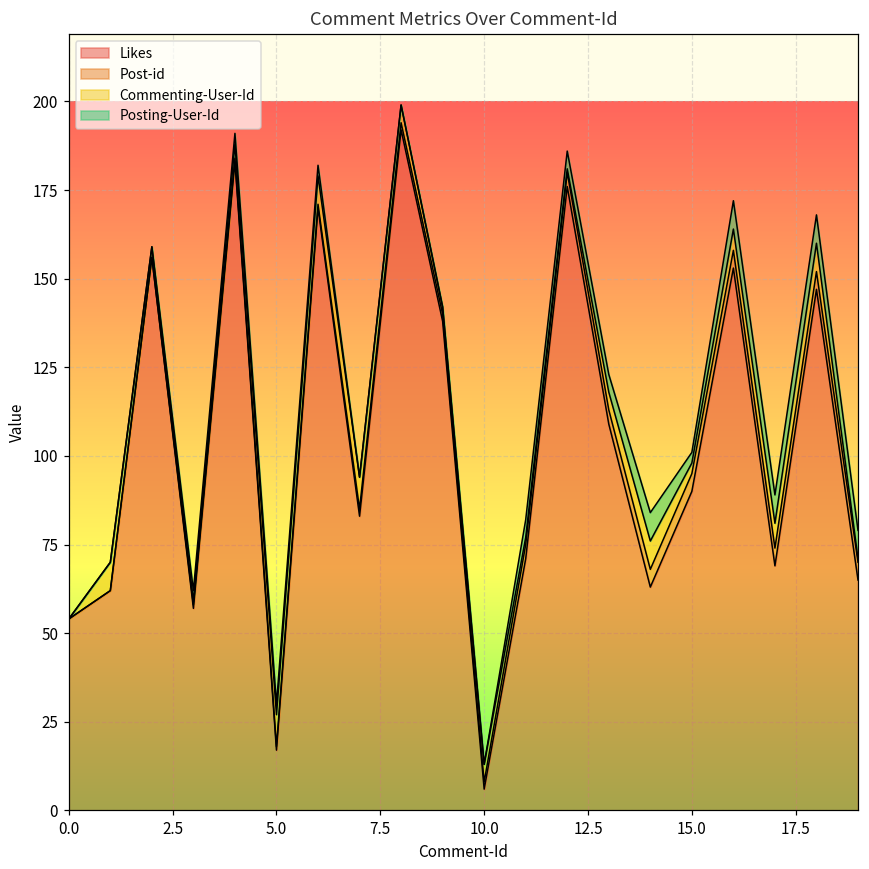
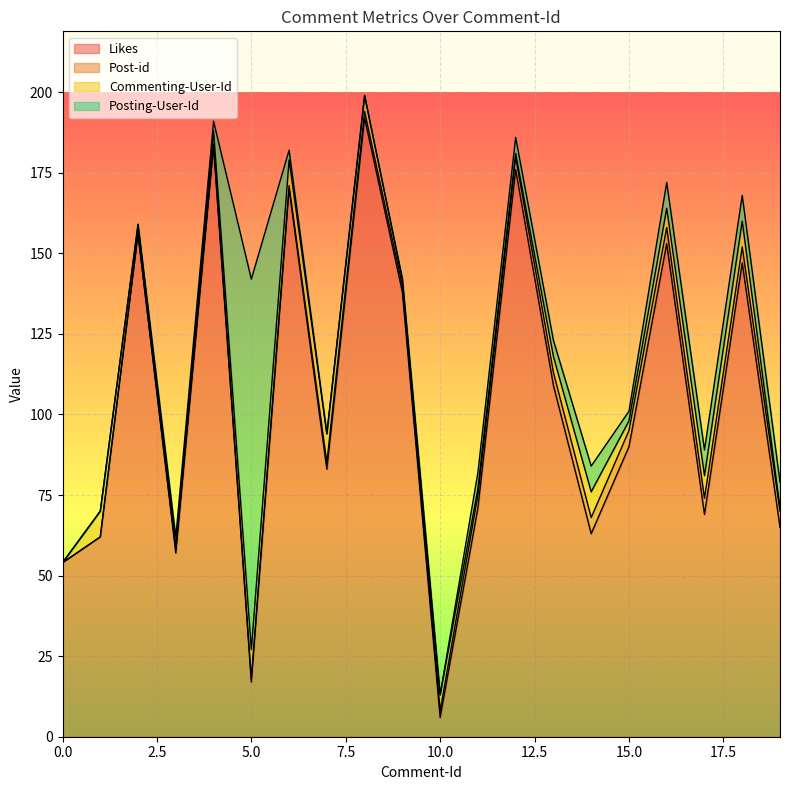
  {
    "Posting-User-Id": {
-     "5.0": 3,
+     "5.0": 115,
      "15.0": 3
    }
  }
